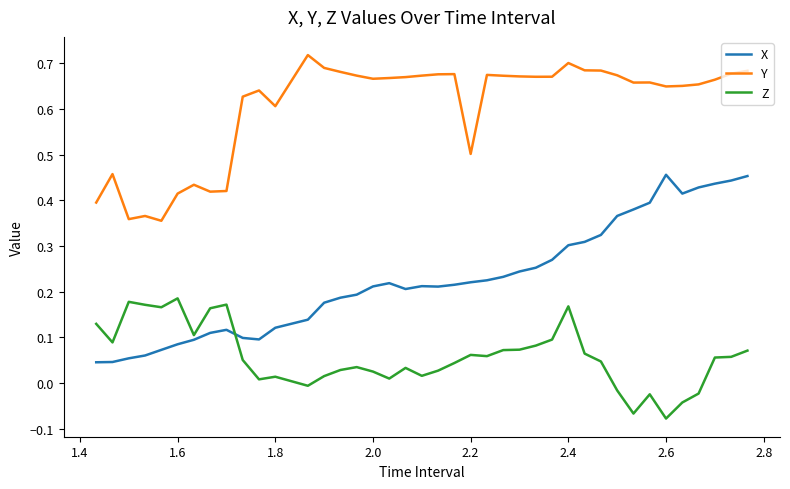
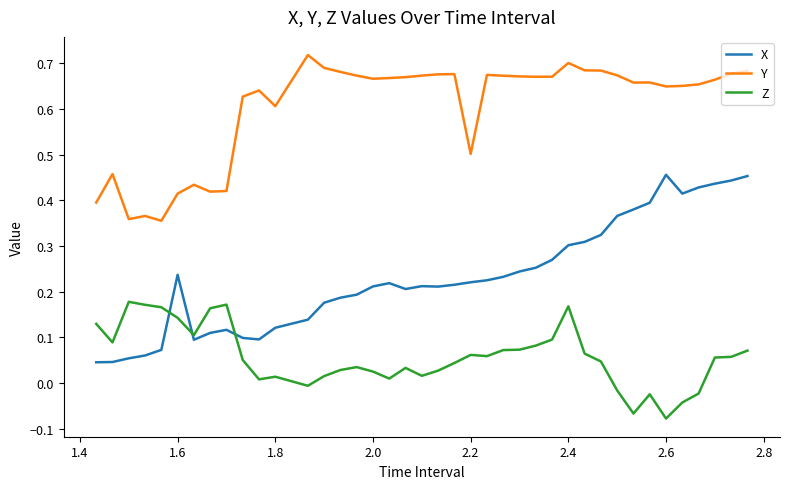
  {
    "X": {
-     "1.6": 0.08,
+     "1.6": 0.24,
      "1.8": 0.12,
      "2.0": 0.21,
      "2.2": 0.22,
      "2.4": 0.30,
      "2.6": 0.46
    },
    "Y": {
      "1.6": 0.41,
      "1.8": 0.61,
      "2.0": 0.67,
      "2.2": 0.50,
      "2.4": 0.70,
      "2.6": 0.65
    },
    "Z": {
-     "1.6": 0.19,
+     "1.6": 0.14,
      "1.8": 0.01,
      "2.0": 0.03,
      "2.2": 0.06,
      "2.4": 0.17,
      "2.6": -0.08
    }
  }
